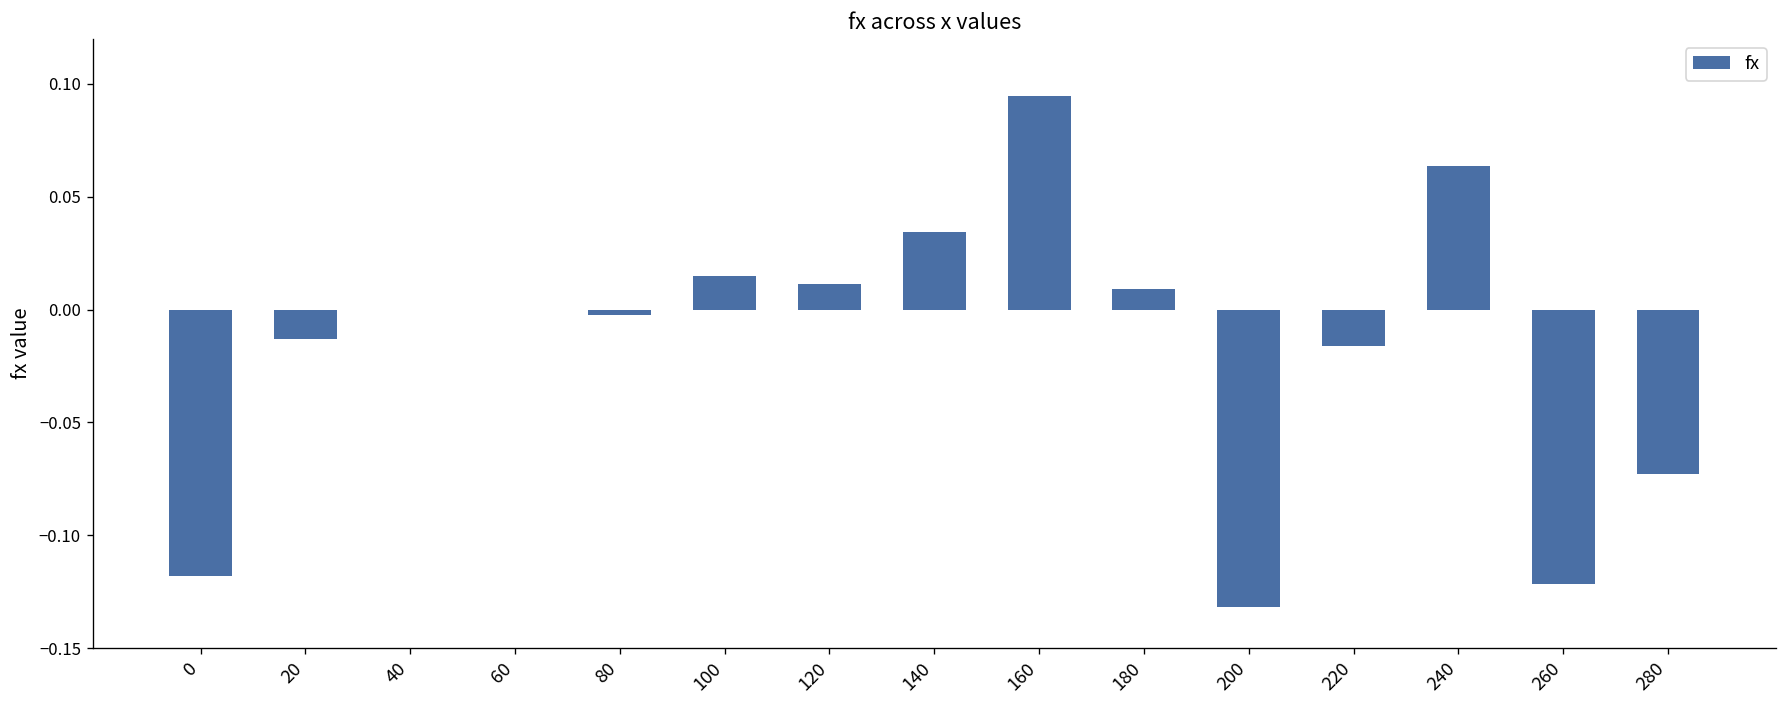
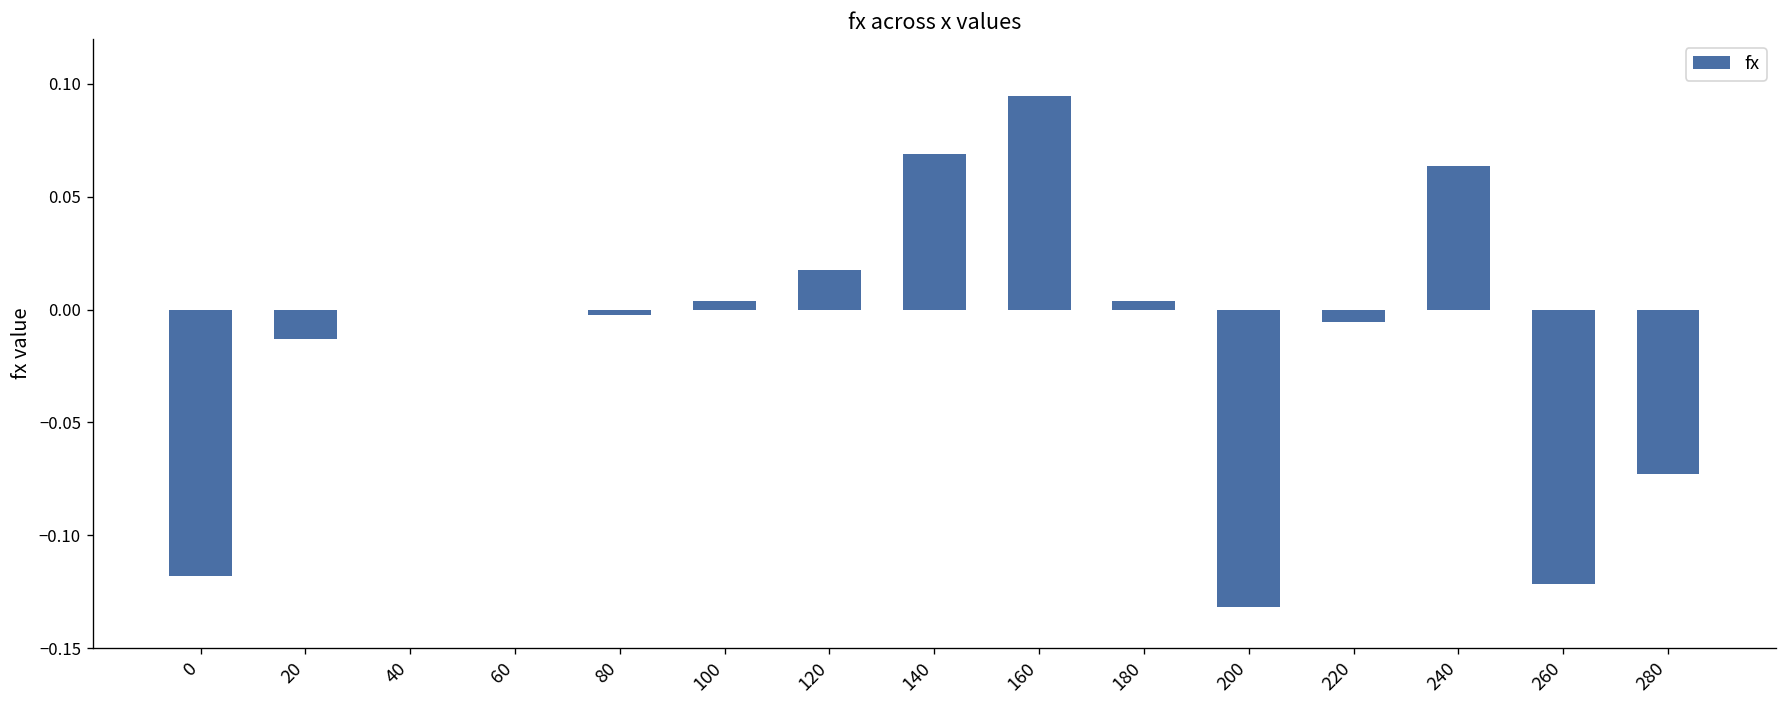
  {
    "0": -0.118,
    "20": -0.013,
    "80": -0.002,
-   "100": 0.015,
-   "120": 0.011,
-   "140": 0.034,
+   "100": 0.004,
+   "120": 0.018,
+   "140": 0.069,
    "160": 0.095,
-   "180": 0.009,
+   "180": 0.004,
    "200": -0.132,
-   "220": -0.016,
+   "220": -0.006,
    "240": 0.064,
    "260": -0.122,
    "280": -0.073
  }
